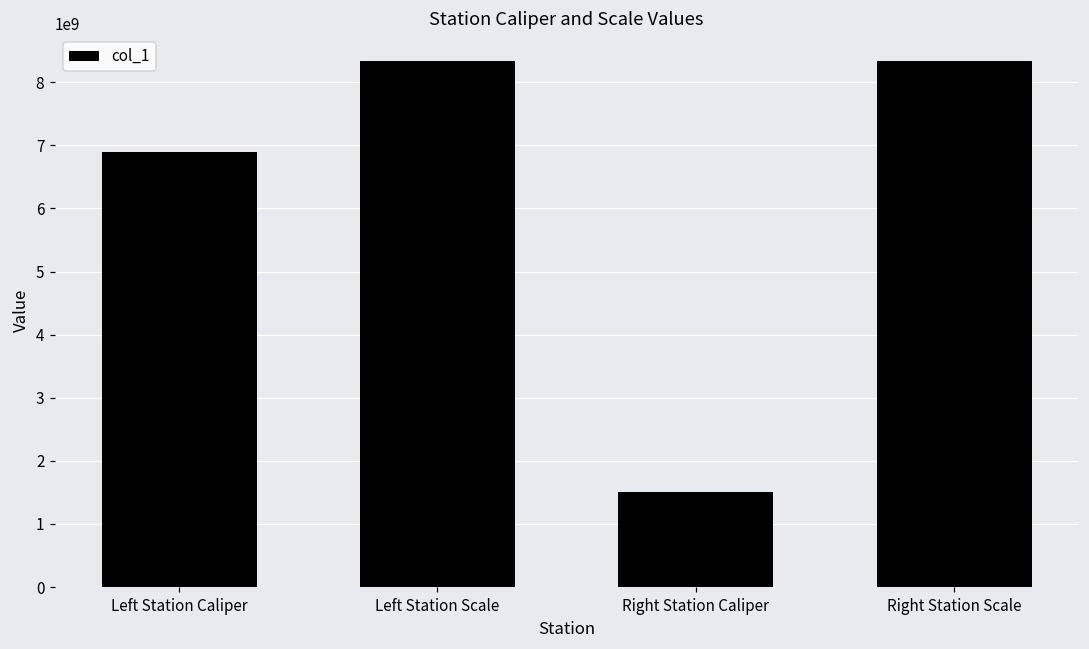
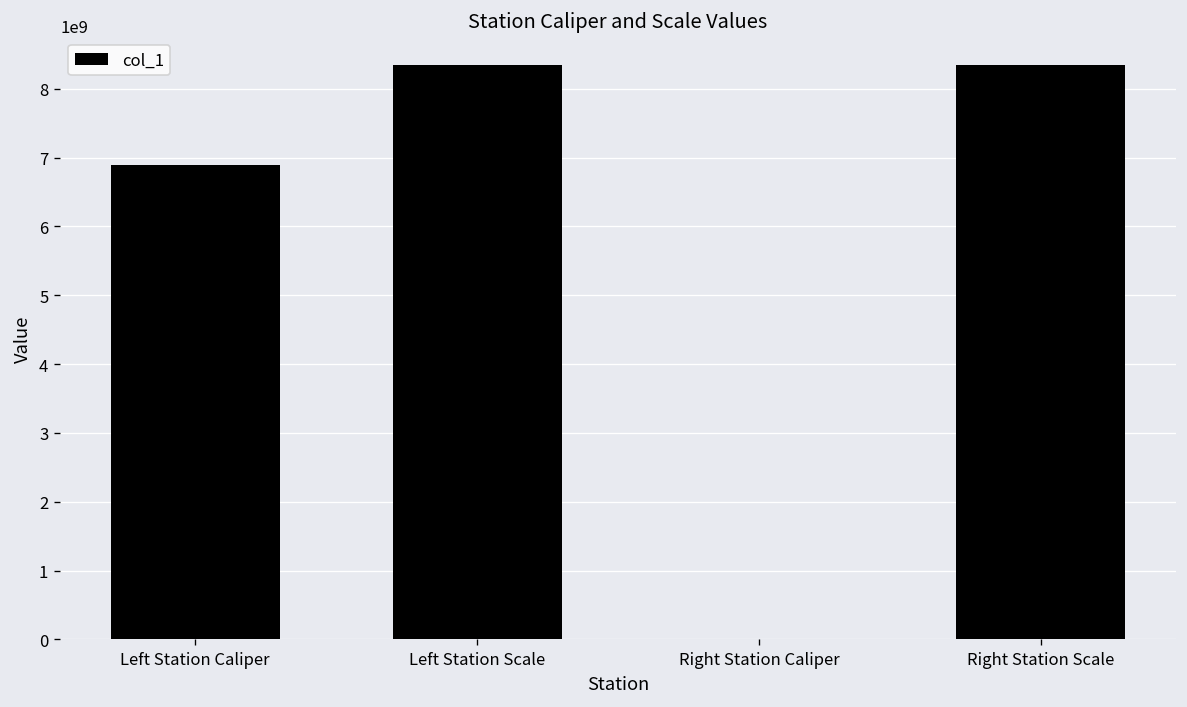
  {
    "Left Station Caliper": 6900000000,
    "Left Station Scale": 8300000000,
-   "Right Station Caliper": 1500000000,
+   "Right Station Caliper": 0,
    "Right Station Scale": 8300000000
  }
